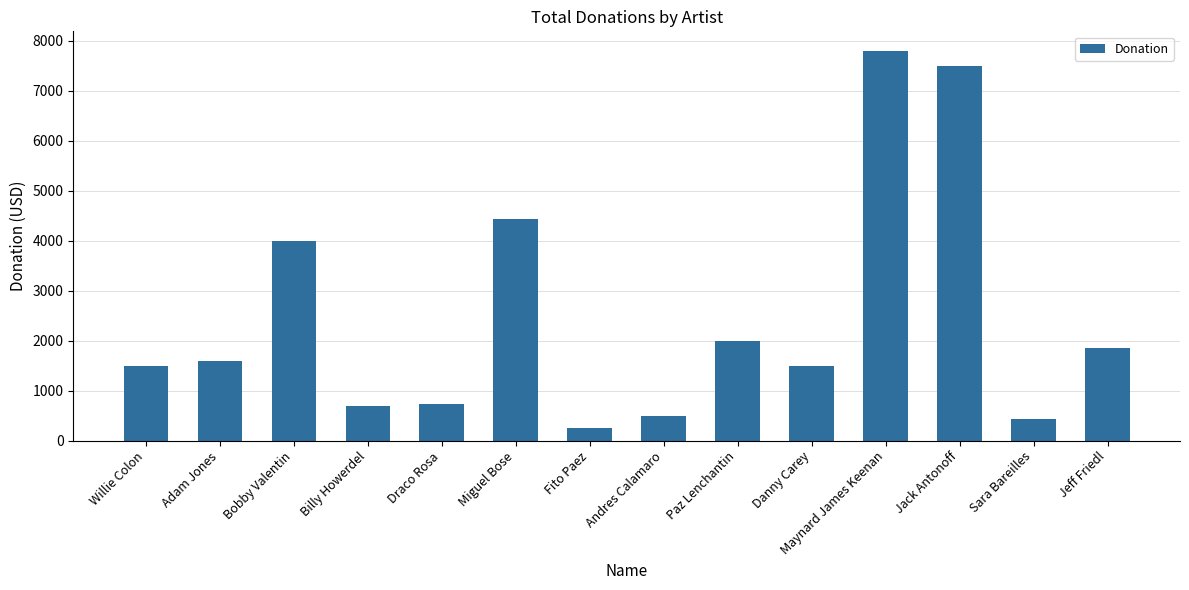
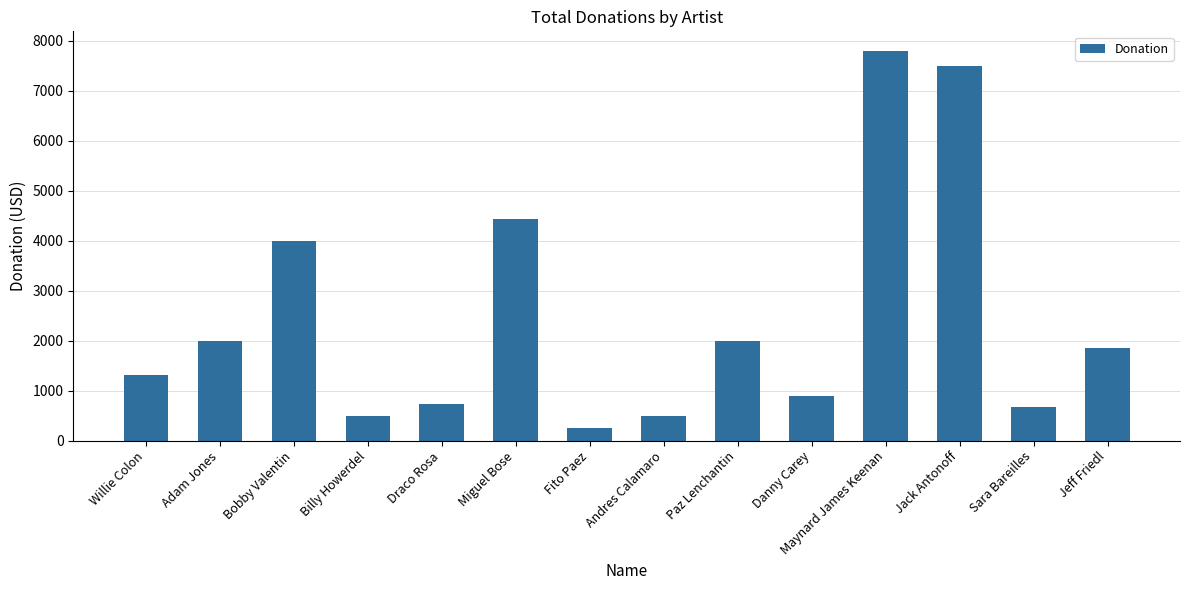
  {
-   "Willie Colon": 1500,
-   "Adam Jones": 1600,
+   "Willie Colon": 1300,
+   "Adam Jones": 2000,
    "Bobby Valentin": 4000,
-   "Billy Howerdel": 700,
+   "Billy Howerdel": 500,
    "Draco Rosa": 700,
    "Miguel Bose": 4400,
    "Fito Paez": 300,
    "Andres Calamaro": 500,
    "Paz Lenchantin": 2000,
-   "Danny Carey": 1500,
+   "Danny Carey": 900,
    "Maynard James Keenan": 7800,
    "Jack Antonoff": 7500,
-   "Sara Bareilles": 400,
+   "Sara Bareilles": 700,
    "Jeff Friedl": 1900
  }
